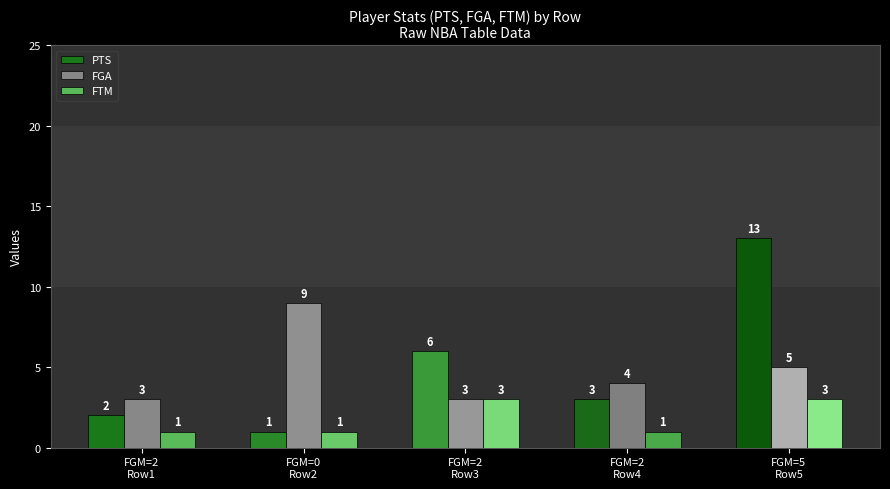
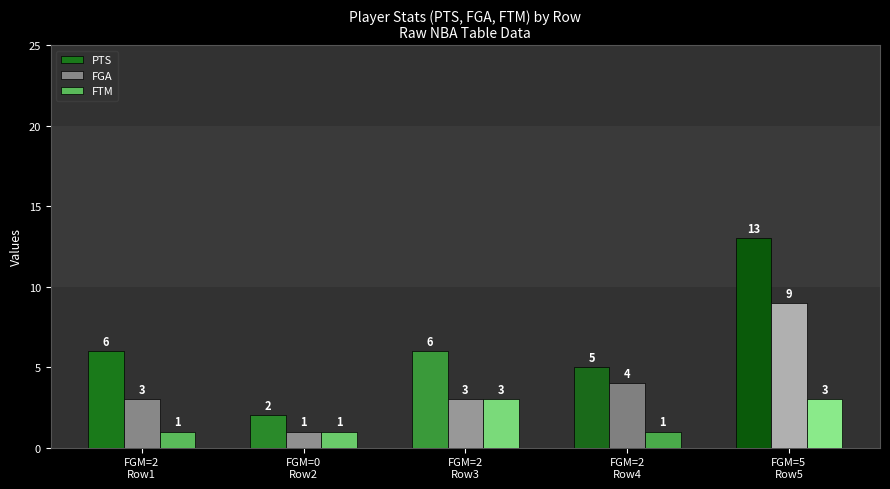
  {
    "PTS": {
-     "FGM=2 Row1": 2,
-     "FGM=0 Row2": 1,
+     "FGM=2 Row1": 6,
+     "FGM=0 Row2": 2,
      "FGM=2 Row3": 6,
-     "FGM=2 Row4": 3,
+     "FGM=2 Row4": 5,
      "FGM=5 Row5": 13
    },
    "FGA": {
      "FGM=2 Row1": 3,
-     "FGM=0 Row2": 9,
+     "FGM=0 Row2": 1,
      "FGM=2 Row3": 3,
      "FGM=2 Row4": 4,
-     "FGM=5 Row5": 5
+     "FGM=5 Row5": 9
    },
    "FTM": {
      "FGM=2 Row1": 1,
      "FGM=0 Row2": 1,
      "FGM=2 Row3": 3,
      "FGM=2 Row4": 1,
      "FGM=5 Row5": 3
    }
  }
